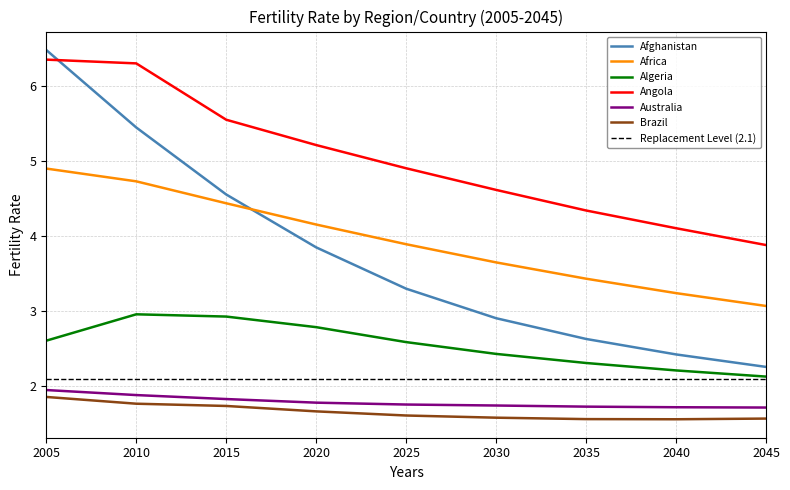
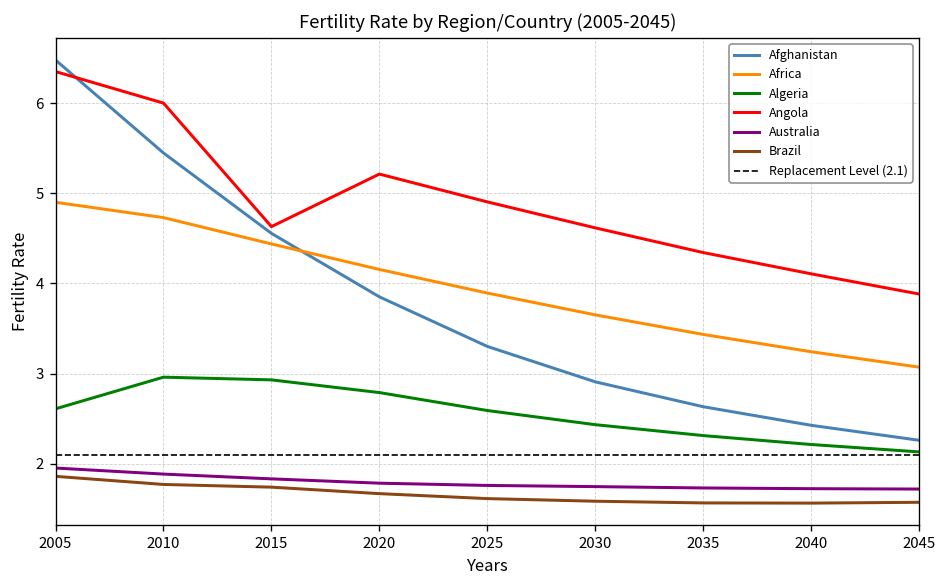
  {
    "Afghanistan": {
      "2005": 6.5,
      "2010": 5.4,
      "2015": 4.6,
      "2020": 3.9,
      "2025": 3.3,
      "2030": 2.9,
      "2035": 2.6,
      "2040": 2.4,
      "2045": 2.3
    },
    "Africa": {
      "2005": 4.9,
      "2010": 4.7,
      "2015": 4.4,
      "2020": 4.2,
      "2025": 3.9,
      "2030": 3.7,
      "2035": 3.4,
      "2040": 3.2,
      "2045": 3.1
    },
    "Algeria": {
      "2005": 2.6,
      "2010": 3.0,
      "2015": 2.9,
      "2020": 2.8,
      "2025": 2.6,
      "2030": 2.4,
      "2035": 2.3,
      "2040": 2.2,
      "2045": 2.1
    },
    "Angola": {
      "2005": 6.4,
-     "2010": 6.3,
-     "2015": 5.6,
+     "2010": 6.0,
+     "2015": 4.6,
      "2020": 5.2,
      "2025": 4.9,
      "2030": 4.6,
      "2035": 4.3,
      "2040": 4.1,
      "2045": 3.9
    },
    "Australia": {
      "2005": 2.0,
      "2010": 1.9,
      "2015": 1.8,
      "2020": 1.8,
      "2025": 1.8,
      "2030": 1.7,
      "2035": 1.7,
      "2040": 1.7,
      "2045": 1.7
    },
    "Brazil": {
      "2005": 1.9,
      "2010": 1.8,
      "2015": 1.7,
      "2020": 1.7,
      "2025": 1.6,
      "2030": 1.6,
      "2035": 1.6,
      "2040": 1.6,
      "2045": 1.6
    }
  }
